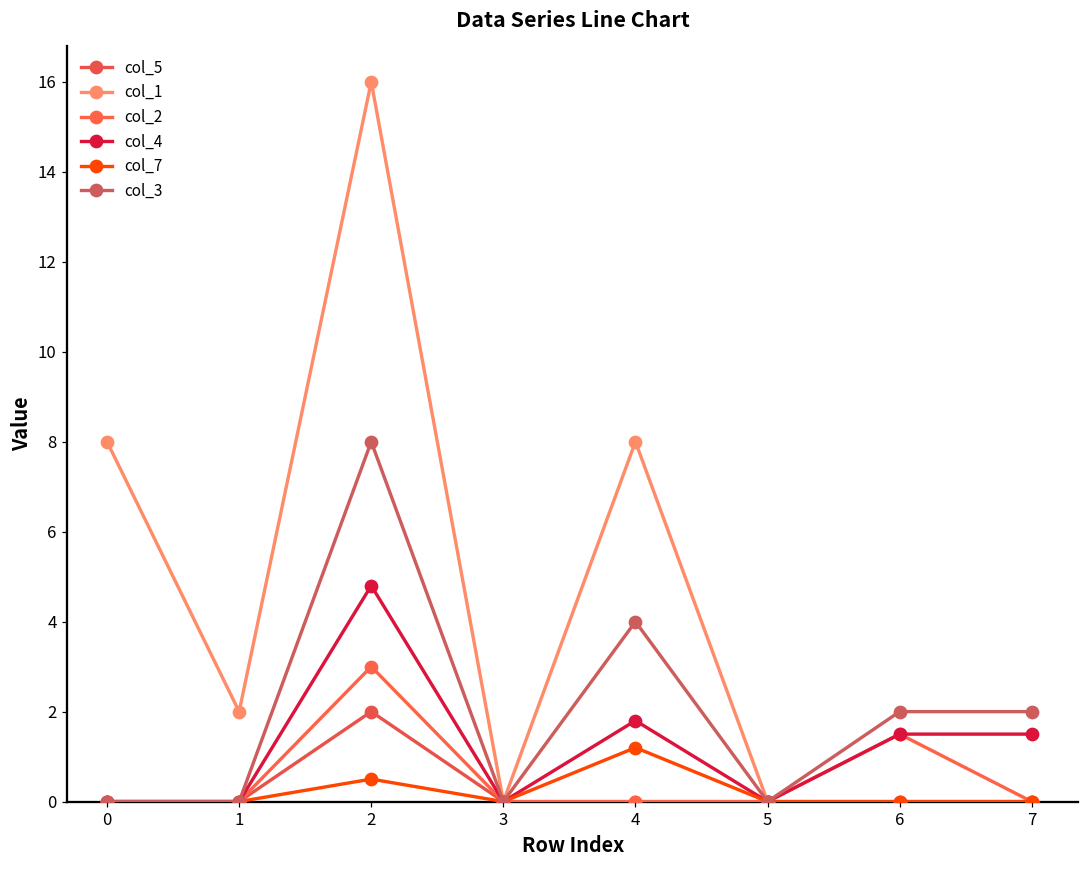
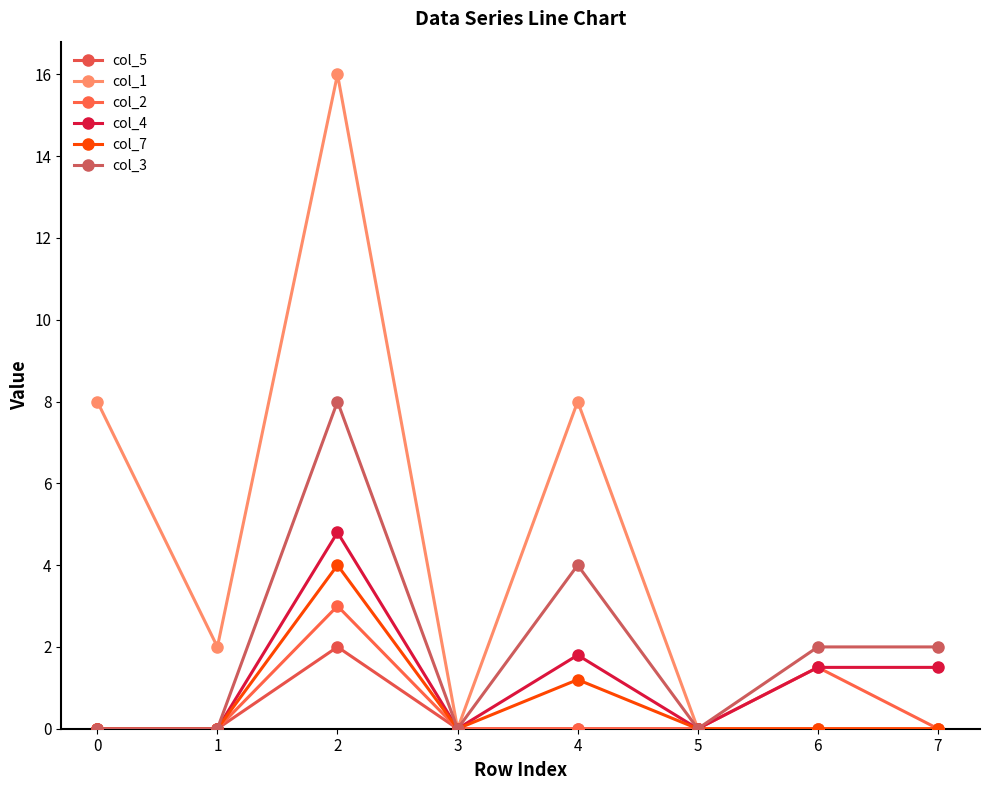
  {
    "col_4": {
      "2": 4.8,
      "4": 1.8,
      "7": 1.5
    },
    "col_7": {
-     "2": 0.5,
+     "2": 4.0,
      "4": 1.2
    }
  }
